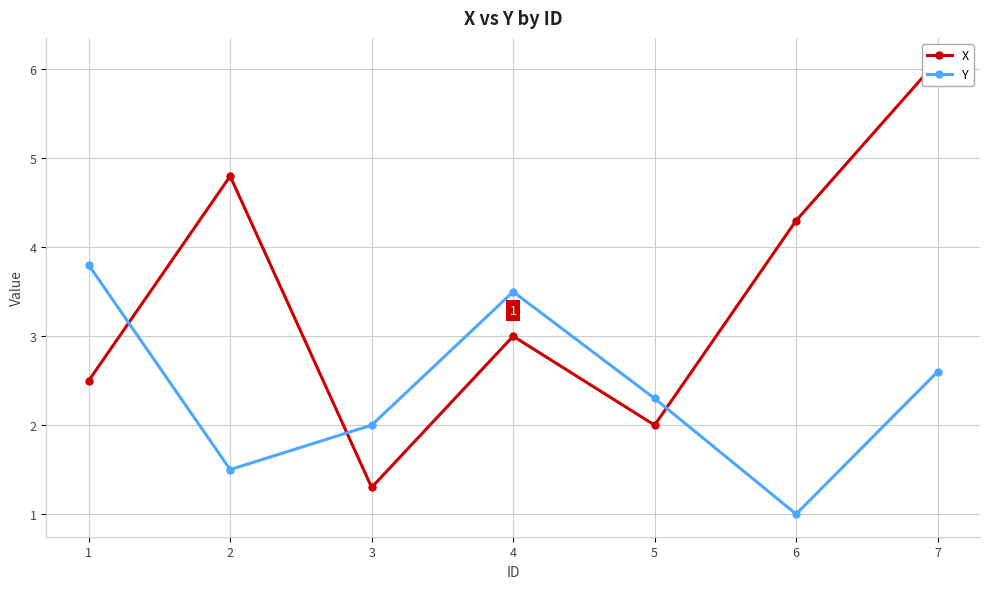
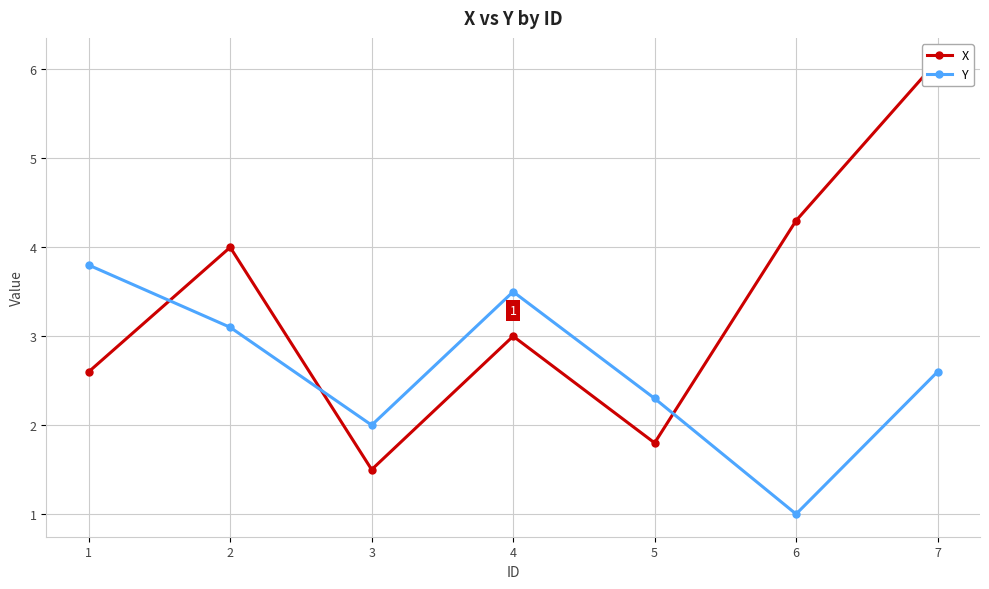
  {
    "X": {
-     "1": 2.5,
-     "2": 4.8,
-     "3": 1.3,
+     "1": 2.6,
+     "2": 4.0,
+     "3": 1.5,
      "4": 3.0,
-     "5": 2.0,
+     "5": 1.8,
      "6": 4.3
    },
    "Y": {
      "1": 3.8,
-     "2": 1.5,
+     "2": 3.1,
      "3": 2.0,
      "5": 2.3,
      "6": 1.0,
      "7": 2.6
    }
  }
